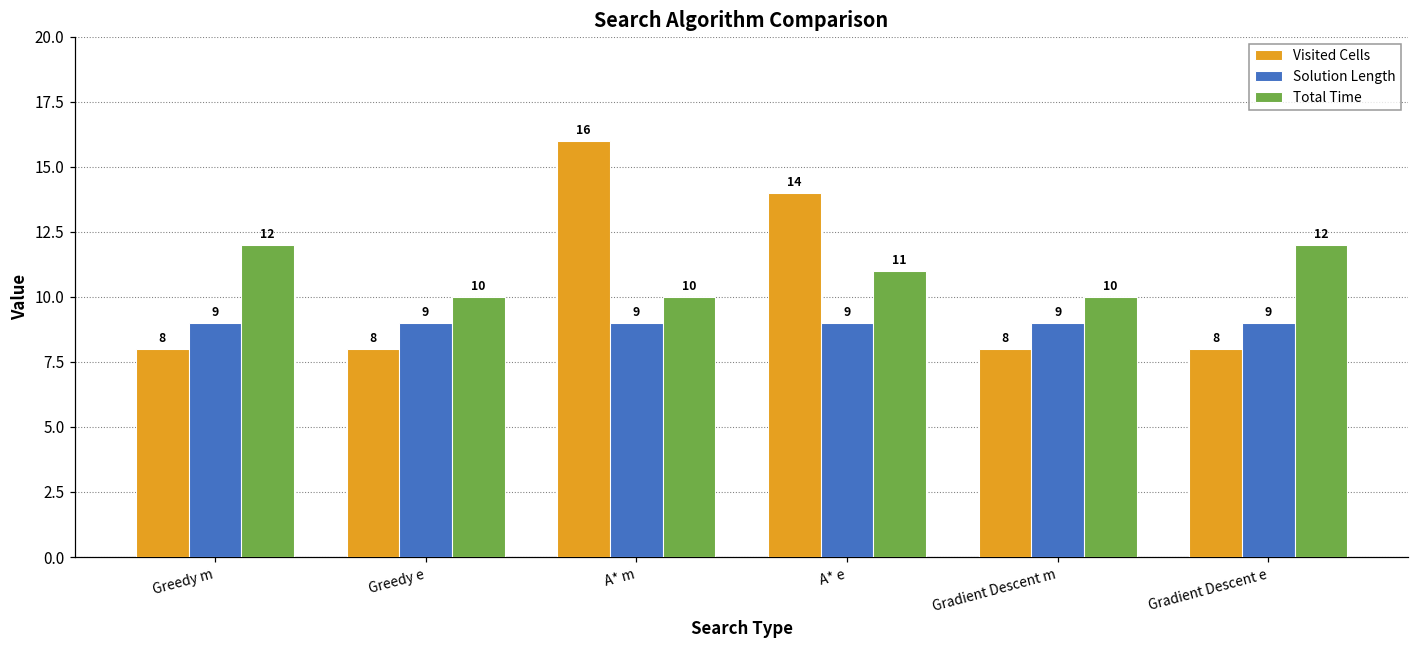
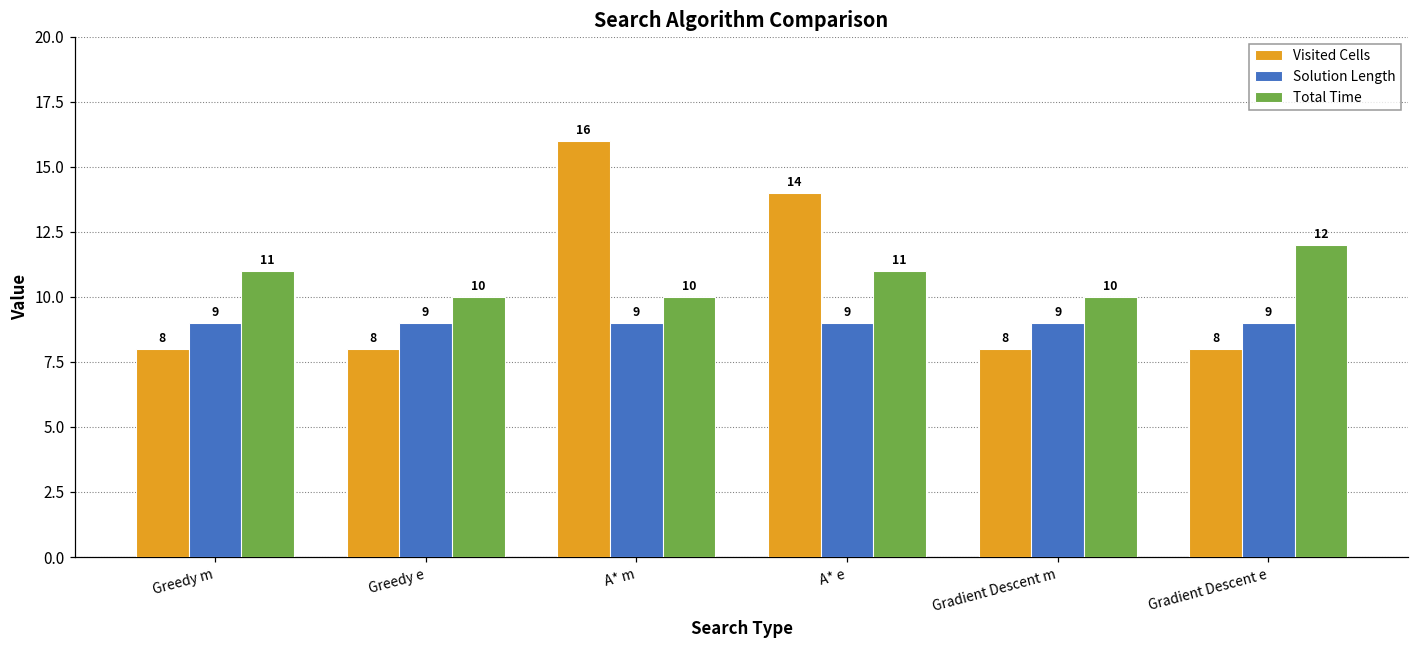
  {
    "Visited Cells": {
      "Greedy m": 8,
      "Greedy e": 8,
      "A* m": 16,
      "A* e": 14,
      "Gradient Descent m": 8,
      "Gradient Descent e": 8
    },
    "Solution Length": {
      "Greedy m": 9,
      "Greedy e": 9,
      "A* m": 9,
      "A* e": 9,
      "Gradient Descent m": 9,
      "Gradient Descent e": 9
    },
    "Total Time": {
-     "Greedy m": 12,
+     "Greedy m": 11,
      "Greedy e": 10,
      "A* m": 10,
      "A* e": 11,
      "Gradient Descent m": 10,
      "Gradient Descent e": 12
    }
  }
